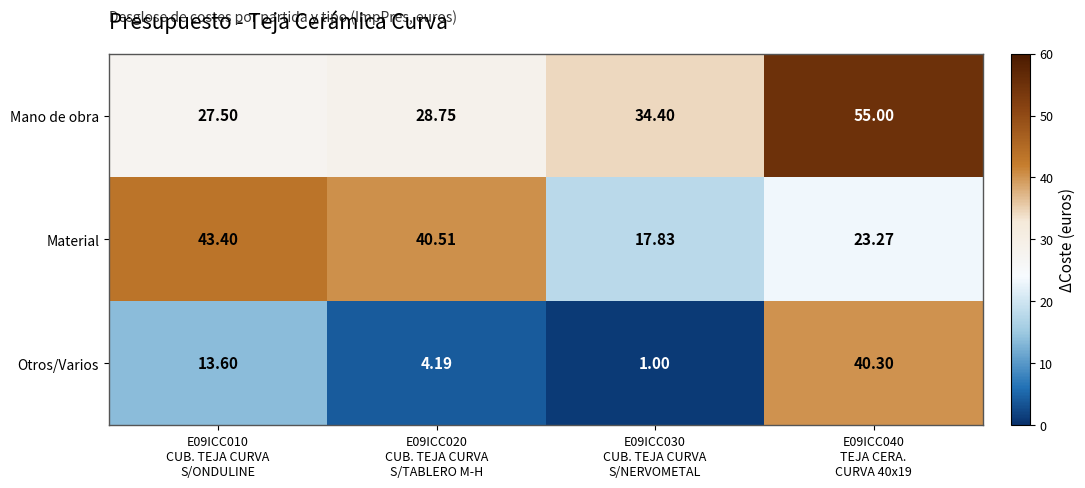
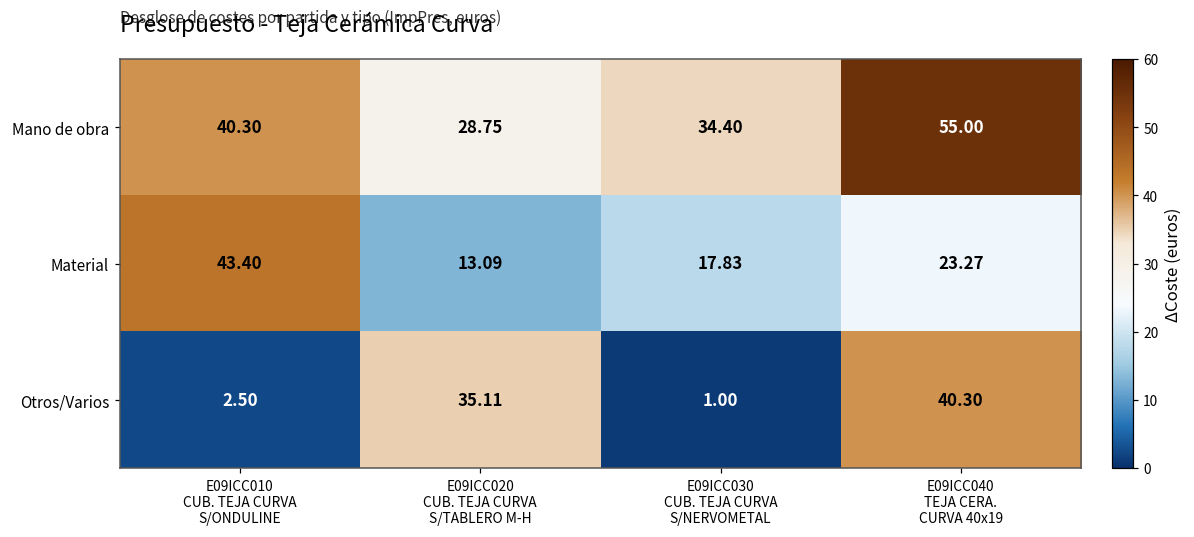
  {
    "Mano de obra": {
-     "E09ICC010 CUB. TEJA CURVA S/ONDULINE": 27.50,
+     "E09ICC010 CUB. TEJA CURVA S/ONDULINE": 40.30,
      "E09ICC020 CUB. TEJA CURVA S/TABLERO M-H": 28.75,
      "E09ICC030 CUB. TEJA CURVA S/NERVOMETAL": 34.40,
      "E09ICC040 TEJA CERA. CURVA 40x19": 55.00
    },
    "Material": {
      "E09ICC010 CUB. TEJA CURVA S/ONDULINE": 43.40,
-     "E09ICC020 CUB. TEJA CURVA S/TABLERO M-H": 40.51,
+     "E09ICC020 CUB. TEJA CURVA S/TABLERO M-H": 13.09,
      "E09ICC030 CUB. TEJA CURVA S/NERVOMETAL": 17.83,
      "E09ICC040 TEJA CERA. CURVA 40x19": 23.27
    },
    "Otros/Varios": {
-     "E09ICC010 CUB. TEJA CURVA S/ONDULINE": 13.60,
-     "E09ICC020 CUB. TEJA CURVA S/TABLERO M-H": 4.19,
+     "E09ICC010 CUB. TEJA CURVA S/ONDULINE": 2.50,
+     "E09ICC020 CUB. TEJA CURVA S/TABLERO M-H": 35.11,
      "E09ICC030 CUB. TEJA CURVA S/NERVOMETAL": 1.00,
      "E09ICC040 TEJA CERA. CURVA 40x19": 40.30
    }
  }
